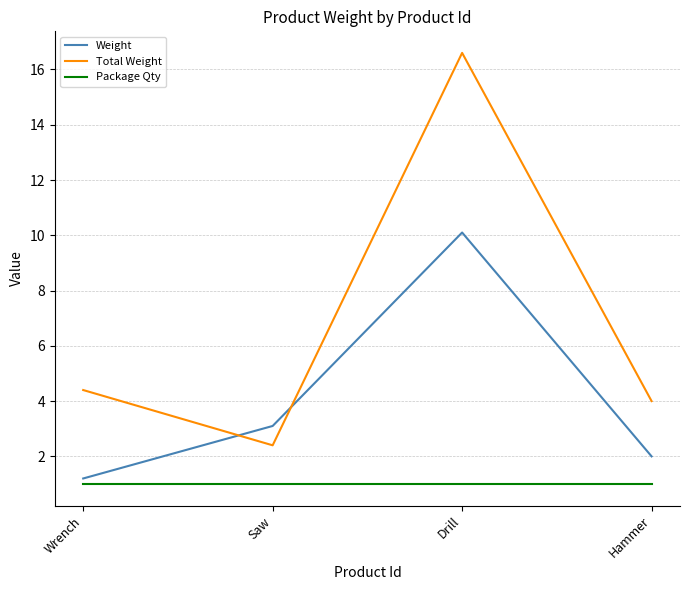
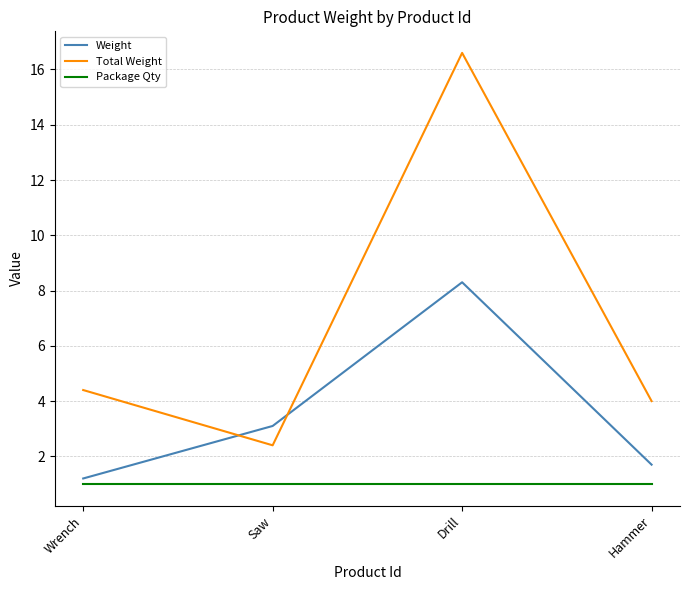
  {
    "Weight": {
      "Wrench": 1.2,
      "Saw": 3.1,
-     "Drill": 10.1,
-     "Hammer": 2.0
+     "Drill": 8.3,
+     "Hammer": 1.7
    },
    "Total Weight": {
      "Wrench": 4.4,
      "Saw": 2.4,
      "Drill": 16.6,
      "Hammer": 4.0
    },
    "Package Qty": {
      "Wrench": 1.0,
      "Saw": 1.0,
      "Drill": 1.0,
      "Hammer": 1.0
    }
  }
